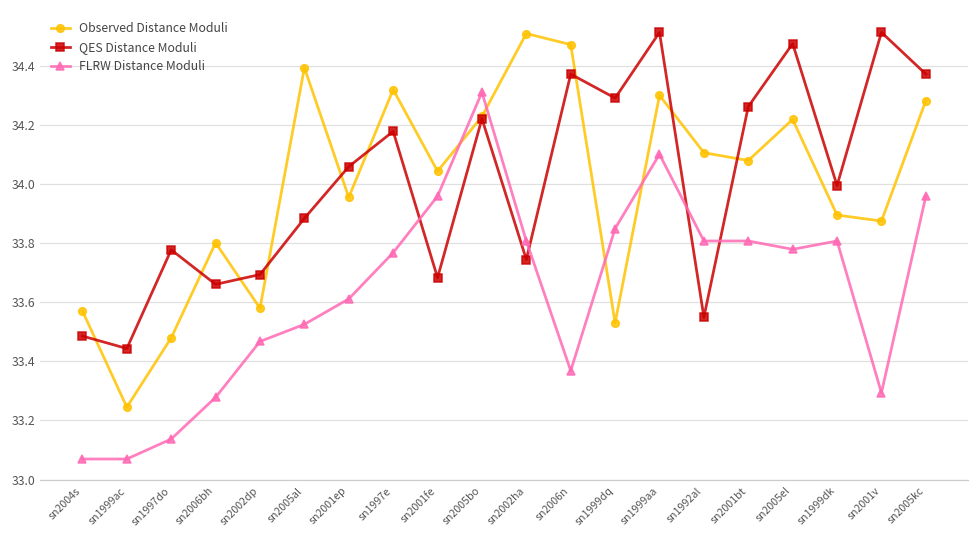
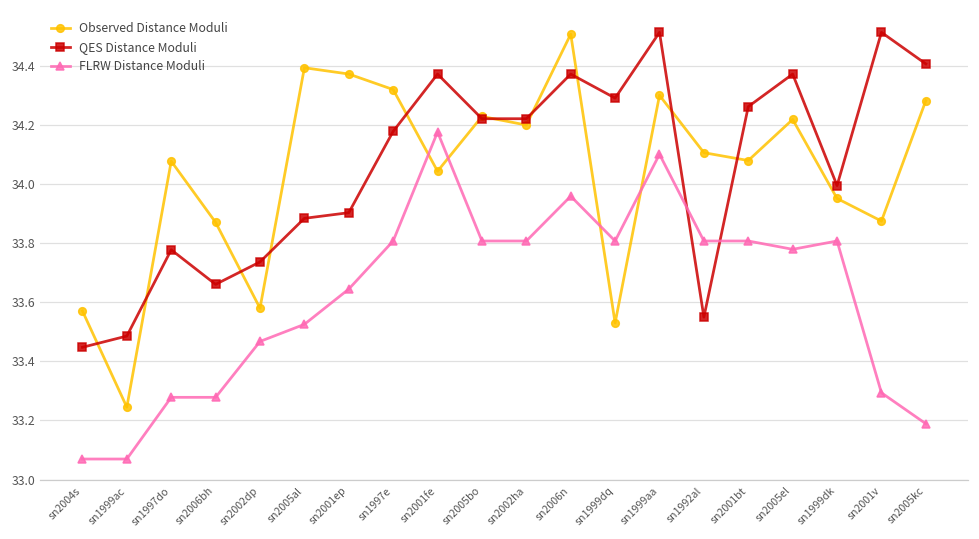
  {
    "Observed Distance Moduli": {
      "sn2004s": 33.57,
      "sn1999ac": 33.24,
-     "sn1997do": 33.48,
-     "sn2006bh": 33.80,
+     "sn1997do": 34.08,
+     "sn2006bh": 33.87,
      "sn2002dp": 33.58,
      "sn2005al": 34.39,
-     "sn2001ep": 33.95,
+     "sn2001ep": 34.37,
      "sn1997e": 34.32,
      "sn2001fe": 34.04,
-     "sn2002ha": 34.51,
-     "sn2006n": 34.47,
+     "sn2002ha": 34.20,
+     "sn2006n": 34.51,
      "sn1999dq": 33.53,
      "sn1999aa": 34.30,
      "sn1992al": 34.11,
      "sn2001bt": 34.08,
      "sn2005el": 34.22,
-     "sn1999dk": 33.89,
+     "sn1999dk": 33.95,
      "sn2001v": 33.87,
      "sn2005kc": 34.28
    },
    "QES Distance Moduli": {
-     "sn2004s": 33.49,
-     "sn1999ac": 33.44,
+     "sn2004s": 33.45,
+     "sn1999ac": 33.49,
      "sn1997do": 33.78,
      "sn2006bh": 33.66,
-     "sn2002dp": 33.69,
+     "sn2002dp": 33.74,
      "sn2005al": 33.88,
-     "sn2001ep": 34.06,
+     "sn2001ep": 33.90,
      "sn1997e": 34.18,
-     "sn2001fe": 33.68,
-     "sn2002ha": 33.74,
+     "sn2001fe": 34.37,
+     "sn2002ha": 34.22,
      "sn2006n": 34.37,
      "sn1999dq": 34.29,
      "sn1999aa": 34.51,
      "sn1992al": 33.55,
      "sn2001bt": 34.26,
-     "sn2005el": 34.47,
+     "sn2005el": 34.37,
      "sn1999dk": 33.99,
      "sn2001v": 34.51,
-     "sn2005kc": 34.37
+     "sn2005kc": 34.41
    },
    "FLRW Distance Moduli": {
      "sn2004s": 33.07,
      "sn1999ac": 33.07,
-     "sn1997do": 33.14,
+     "sn1997do": 33.28,
      "sn2006bh": 33.28,
      "sn2002dp": 33.47,
      "sn2005al": 33.52,
-     "sn2001ep": 33.61,
-     "sn1997e": 33.77,
-     "sn2001fe": 33.96,
-     "sn2005bo": 34.31,
+     "sn2001ep": 33.64,
+     "sn1997e": 33.81,
+     "sn2001fe": 34.18,
+     "sn2005bo": 33.81,
      "sn2002ha": 33.81,
-     "sn2006n": 33.37,
-     "sn1999dq": 33.85,
+     "sn2006n": 33.96,
+     "sn1999dq": 33.81,
      "sn1999aa": 34.10,
      "sn1992al": 33.81,
      "sn2001bt": 33.81,
      "sn2005el": 33.78,
      "sn1999dk": 33.81,
      "sn2001v": 33.29,
-     "sn2005kc": 33.96
+     "sn2005kc": 33.19
    }
  }
